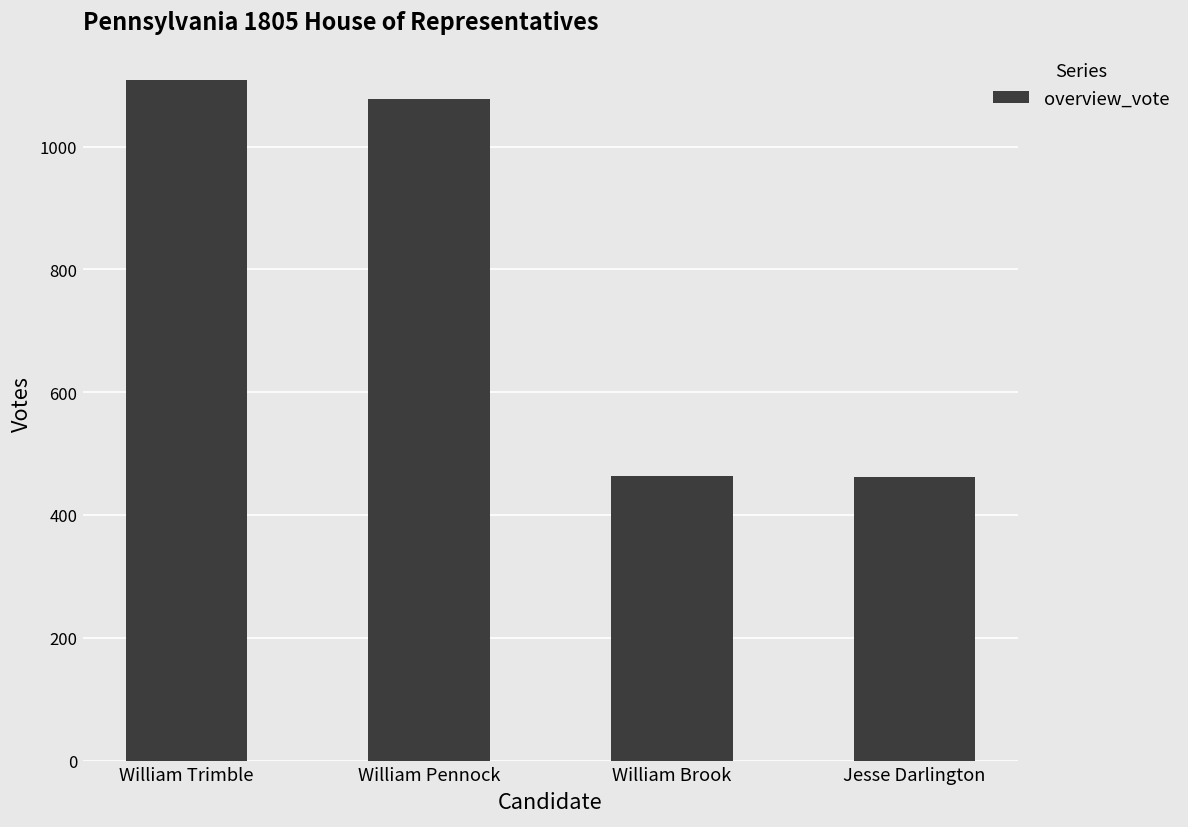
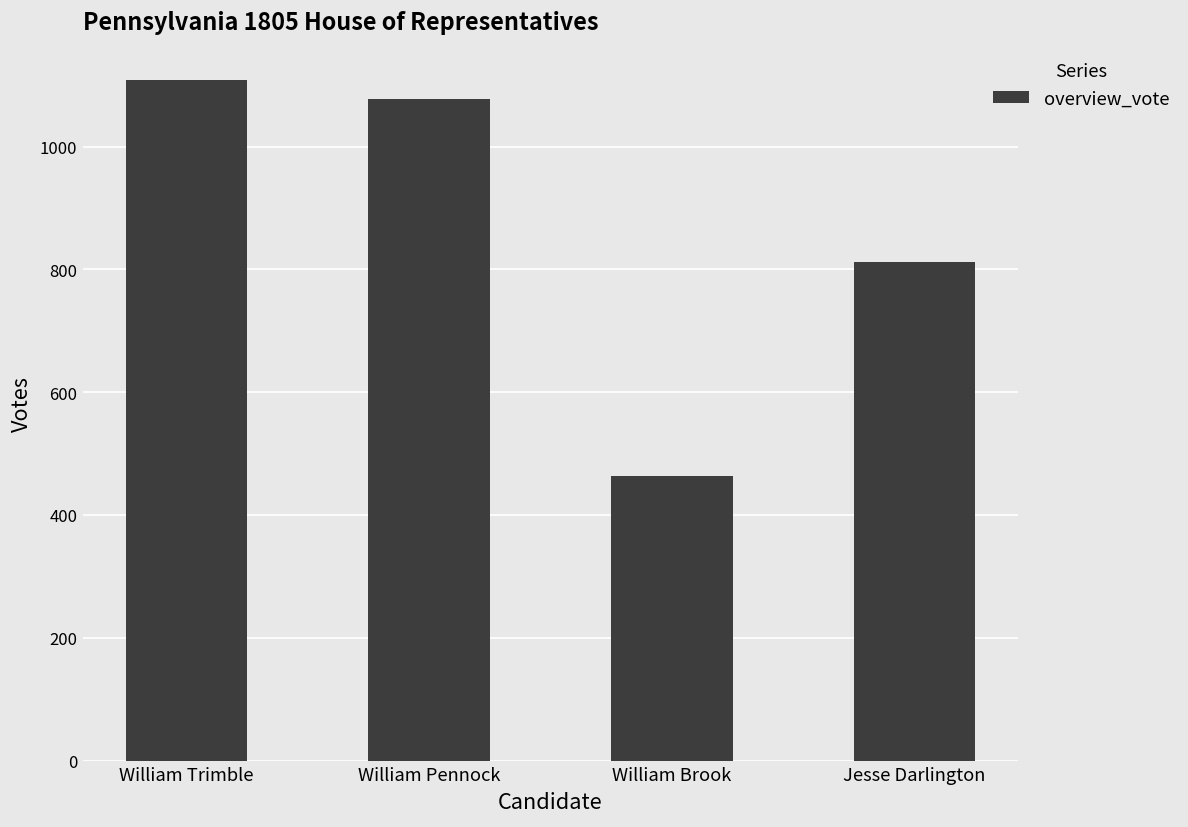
  {
    "William Trimble": 1110,
    "William Pennock": 1080,
    "William Brook": 460,
-   "Jesse Darlington": 460
+   "Jesse Darlington": 810
  }
